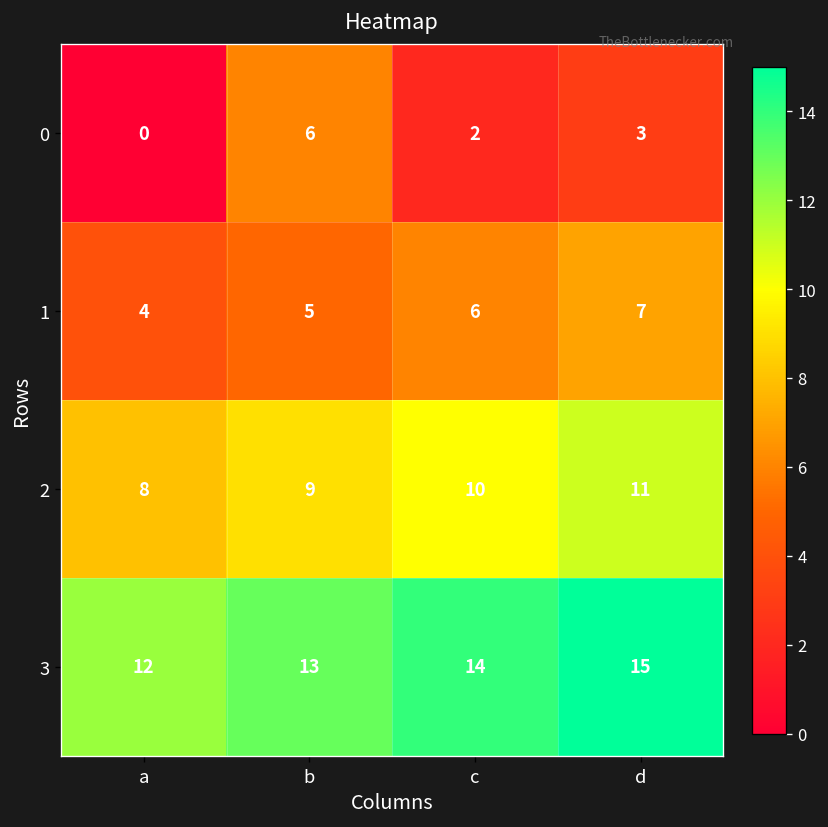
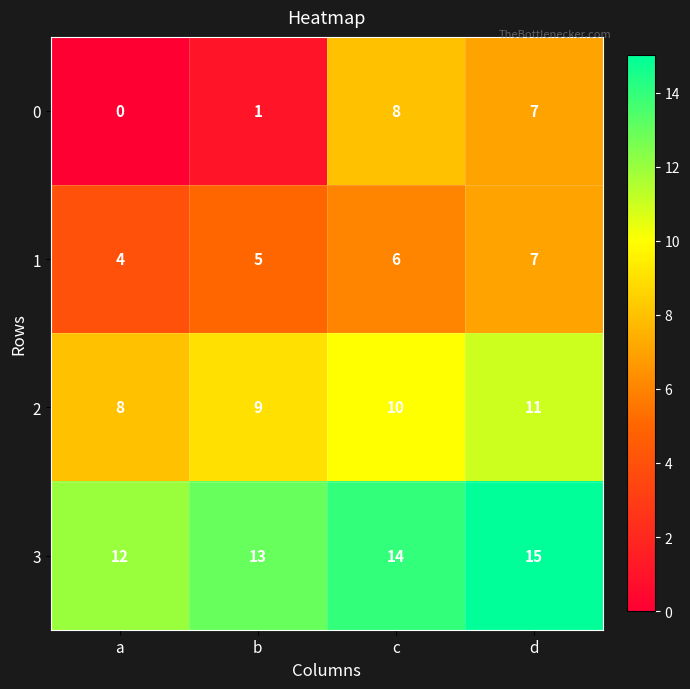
  {
    "0": {
      "a": 0,
-     "b": 6,
-     "c": 2,
-     "d": 3
+     "b": 1,
+     "c": 8,
+     "d": 7
    },
    "1": {
      "a": 4,
      "b": 5,
      "c": 6,
      "d": 7
    },
    "2": {
      "a": 8,
      "b": 9,
      "c": 10,
      "d": 11
    },
    "3": {
      "a": 12,
      "b": 13,
      "c": 14,
      "d": 15
    }
  }
